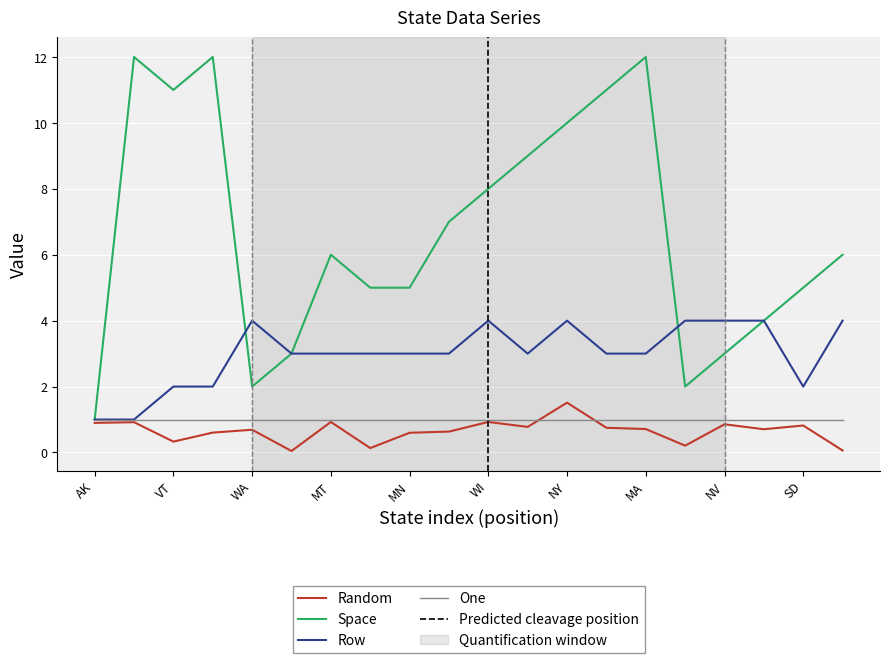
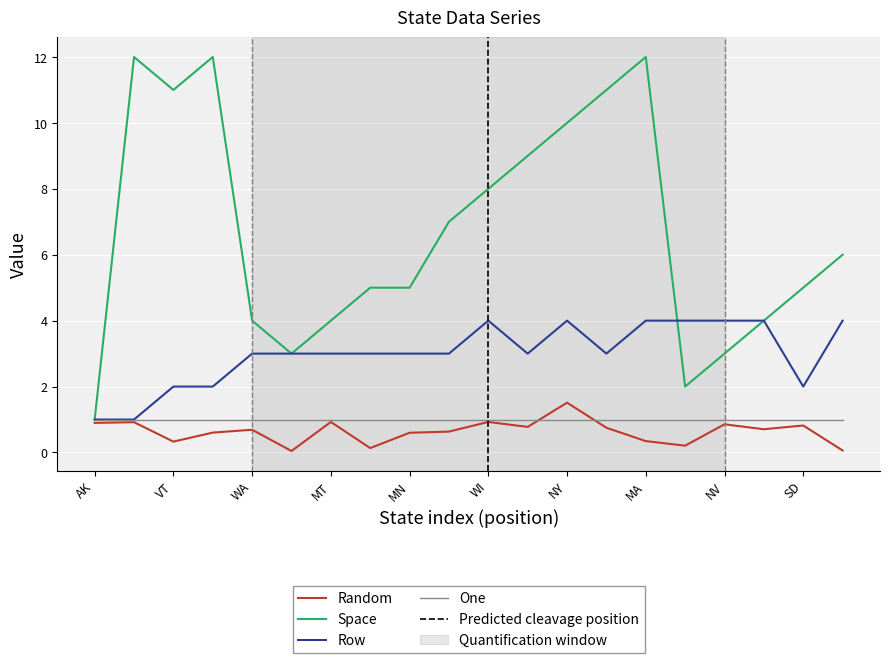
  {
    "Random": {
      "AK": 0.9,
      "VT": 0.3,
      "WA": 0.7,
      "MN": 0.6,
      "NY": 1.5,
-     "MA": 0.7,
+     "MA": 0.3,
      "NV": 0.9,
      "SD": 0.8
    },
    "Space": {
      "VT": 11,
-     "WA": 2,
-     "MT": 6,
+     "WA": 4,
+     "MT": 4,
      "MN": 5,
      "WI": 8,
      "NY": 10,
      "MA": 12,
      "NV": 3,
      "SD": 5
    },
    "Row": {
      "VT": 2,
-     "WA": 4,
+     "WA": 3,
      "MT": 3,
      "MN": 3,
      "WI": 4,
      "NY": 4,
-     "MA": 3,
+     "MA": 4,
      "NV": 4,
      "SD": 2
    },
    "One": {
      "VT": 1.0,
      "WA": 1.0,
      "MN": 1.0,
      "NY": 1.0,
      "MA": 1.0,
      "NV": 1.0,
      "SD": 1.0
    }
  }
